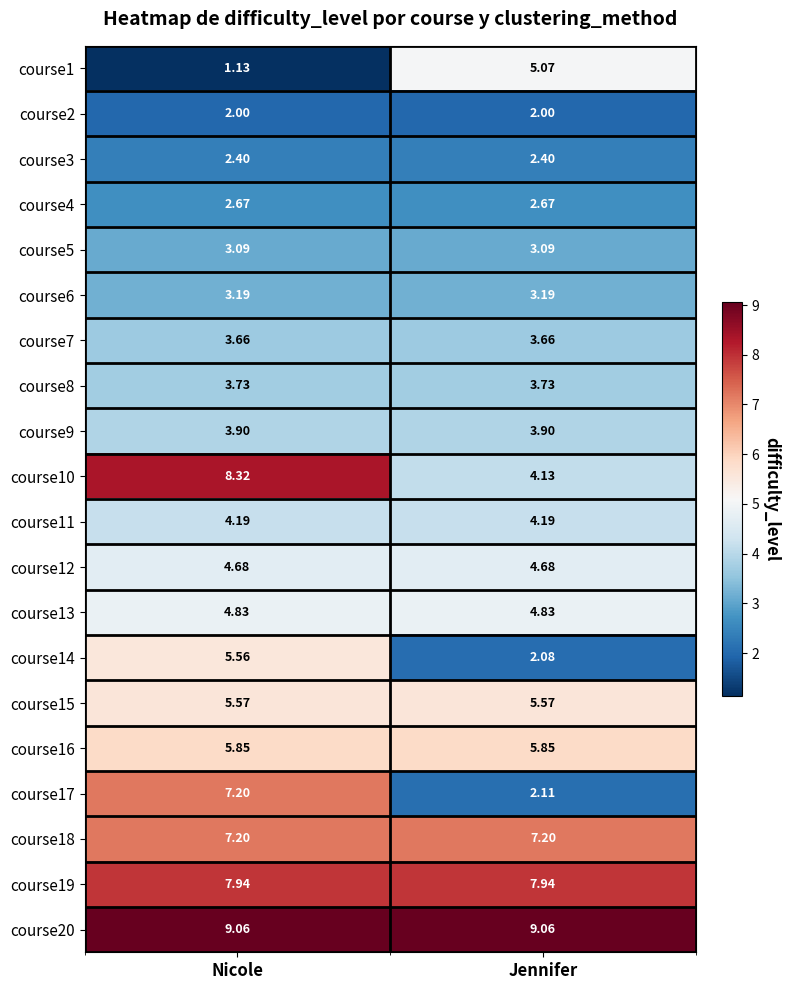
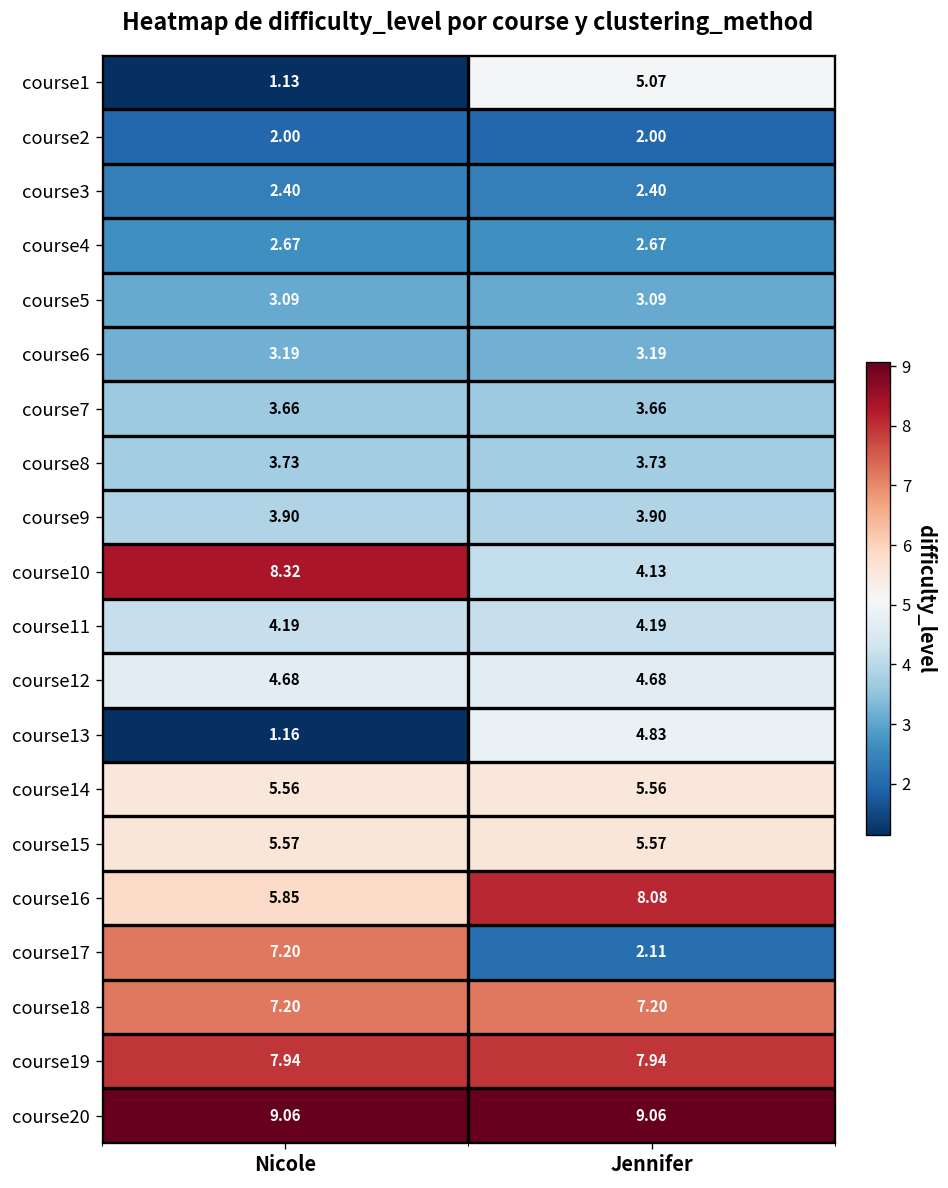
  {
    "course1": {
      "Nicole": 1.13,
      "Jennifer": 5.07
    },
    "course2": {
      "Nicole": 2.00,
      "Jennifer": 2.00
    },
    "course3": {
      "Nicole": 2.40,
      "Jennifer": 2.40
    },
    "course4": {
      "Nicole": 2.67,
      "Jennifer": 2.67
    },
    "course5": {
      "Nicole": 3.09,
      "Jennifer": 3.09
    },
    "course6": {
      "Nicole": 3.19,
      "Jennifer": 3.19
    },
    "course7": {
      "Nicole": 3.66,
      "Jennifer": 3.66
    },
    "course8": {
      "Nicole": 3.73,
      "Jennifer": 3.73
    },
    "course9": {
      "Nicole": 3.90,
      "Jennifer": 3.90
    },
    "course10": {
      "Nicole": 8.32,
      "Jennifer": 4.13
    },
    "course11": {
      "Nicole": 4.19,
      "Jennifer": 4.19
    },
    "course12": {
      "Nicole": 4.68,
      "Jennifer": 4.68
    },
    "course13": {
-     "Nicole": 4.83,
+     "Nicole": 1.16,
      "Jennifer": 4.83
    },
    "course14": {
      "Nicole": 5.56,
-     "Jennifer": 2.08
+     "Jennifer": 5.56
    },
    "course15": {
      "Nicole": 5.57,
      "Jennifer": 5.57
    },
    "course16": {
      "Nicole": 5.85,
-     "Jennifer": 5.85
+     "Jennifer": 8.08
    },
    "course17": {
      "Nicole": 7.20,
      "Jennifer": 2.11
    },
    "course18": {
      "Nicole": 7.20,
      "Jennifer": 7.20
    },
    "course19": {
      "Nicole": 7.94,
      "Jennifer": 7.94
    },
    "course20": {
      "Nicole": 9.06,
      "Jennifer": 9.06
    }
  }
